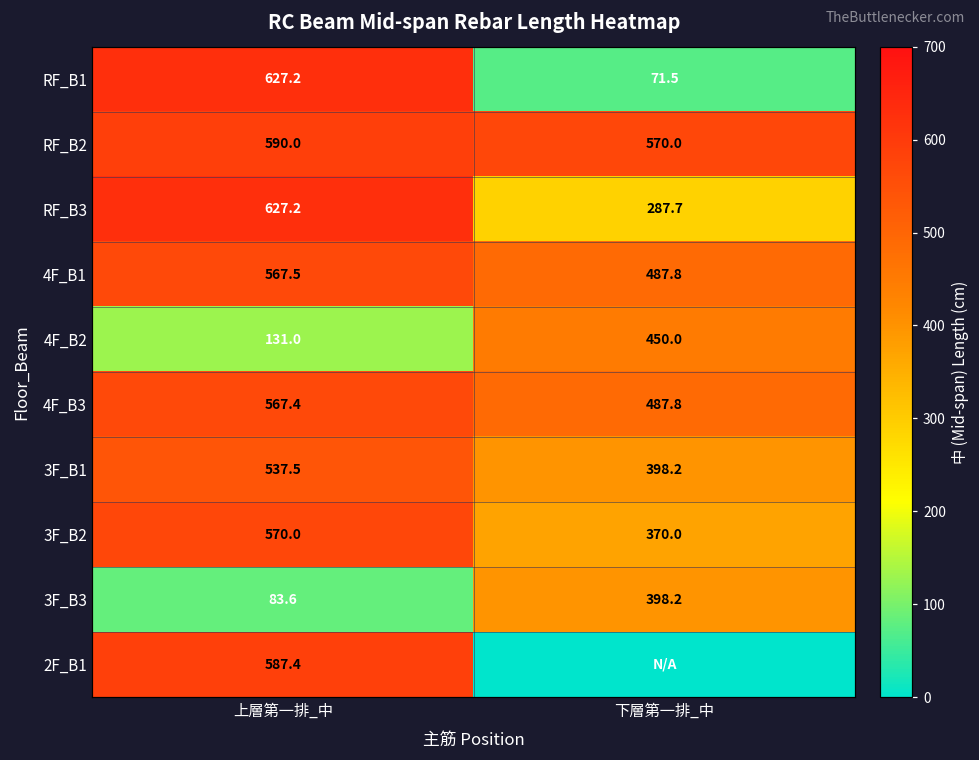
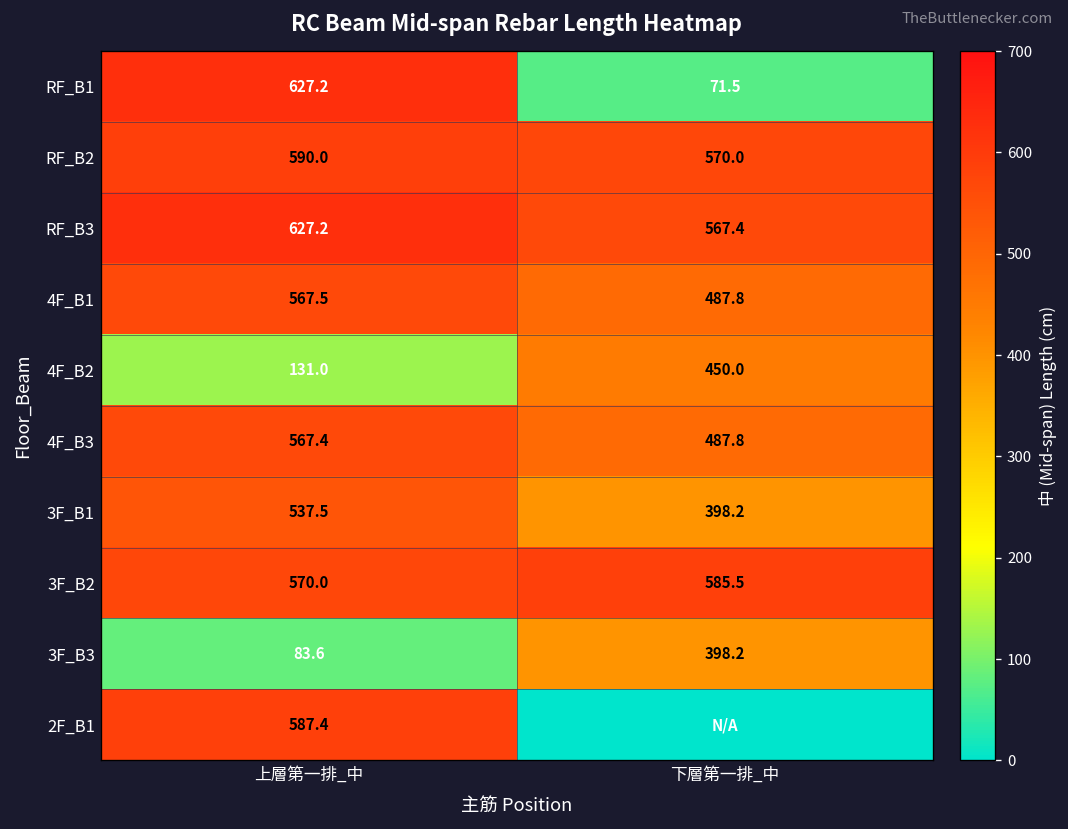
  {
    "RF_B1": {
      "上層第一排_中": 627.2,
      "下層第一排_中": 71.5
    },
    "RF_B2": {
      "上層第一排_中": 590.0,
      "下層第一排_中": 570.0
    },
    "RF_B3": {
      "上層第一排_中": 627.2,
-     "下層第一排_中": 287.7
+     "下層第一排_中": 567.4
    },
    "4F_B1": {
      "上層第一排_中": 567.5,
      "下層第一排_中": 487.8
    },
    "4F_B2": {
      "上層第一排_中": 131.0,
      "下層第一排_中": 450.0
    },
    "4F_B3": {
      "上層第一排_中": 567.4,
      "下層第一排_中": 487.8
    },
    "3F_B1": {
      "上層第一排_中": 537.5,
      "下層第一排_中": 398.2
    },
    "3F_B2": {
      "上層第一排_中": 570.0,
-     "下層第一排_中": 370.0
+     "下層第一排_中": 585.5
    },
    "3F_B3": {
      "上層第一排_中": 83.6,
      "下層第一排_中": 398.2
    },
    "2F_B1": {
      "上層第一排_中": 587.4
    }
  }
